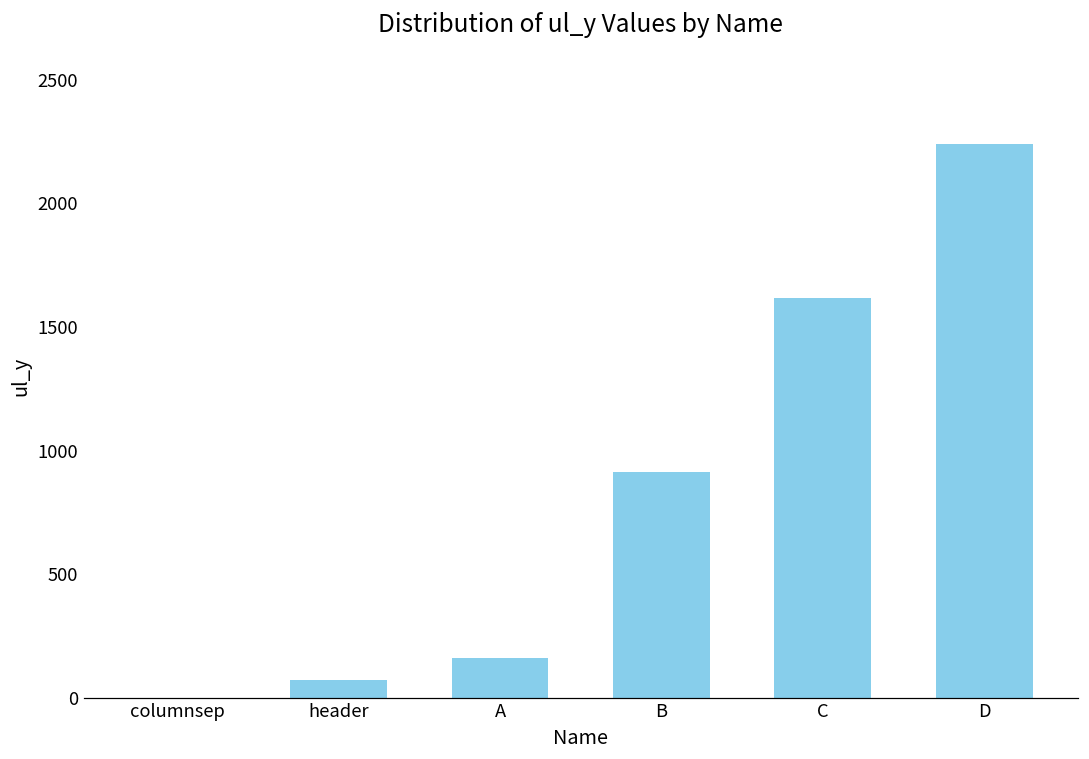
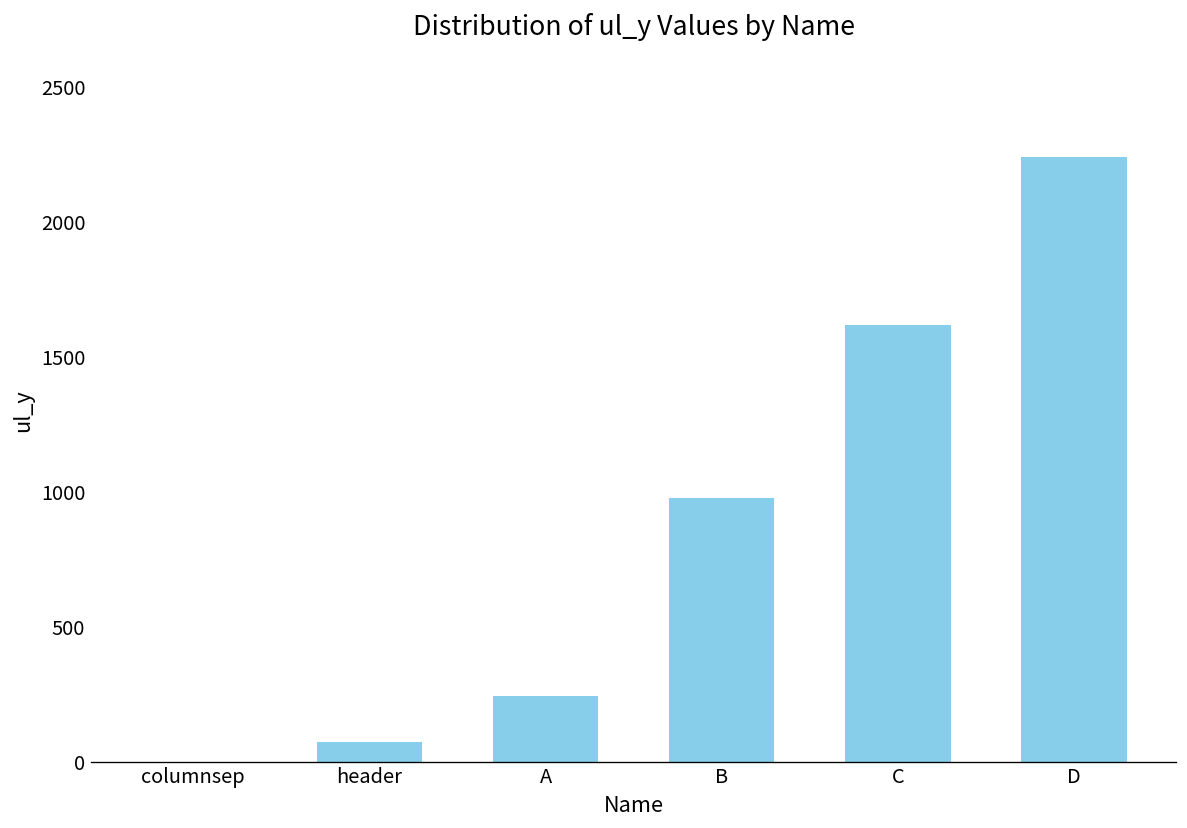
  {
    "columnsep": 0,
    "header": 70,
-   "A": 160,
-   "B": 910,
+   "A": 240,
+   "B": 980,
    "C": 1620,
    "D": 2240
  }
